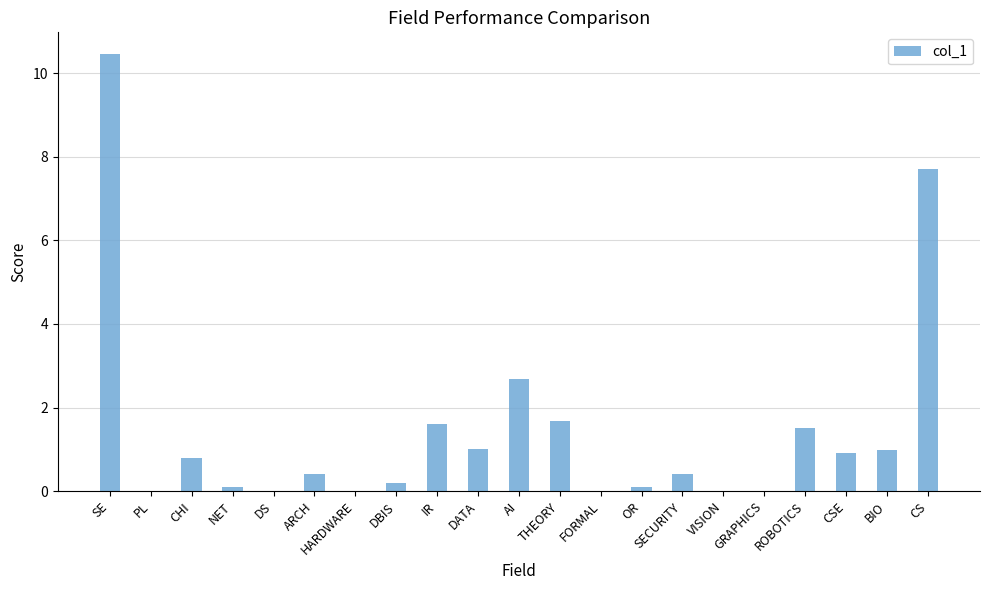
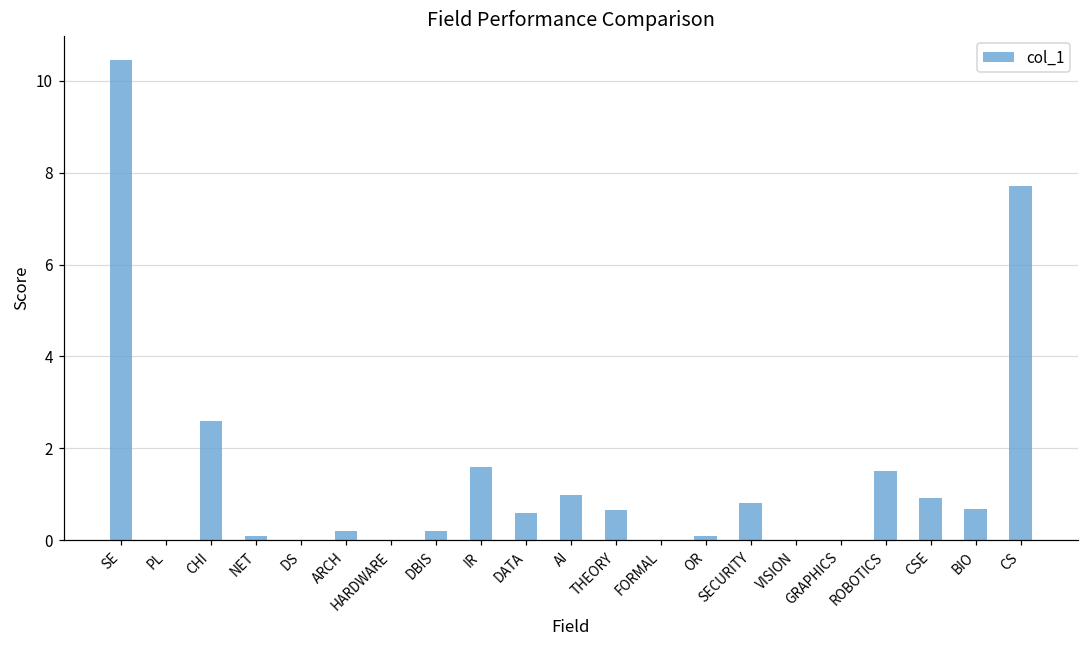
  {
    "SE": 10.5,
    "PL": 0.0,
-   "CHI": 0.8,
+   "CHI": 2.6,
    "NET": 0.1,
    "DS": 0.0,
-   "ARCH": 0.4,
+   "ARCH": 0.2,
    "HARDWARE": 0.0,
    "DBIS": 0.2,
    "IR": 1.6,
-   "DATA": 1.0,
-   "AI": 2.7,
-   "THEORY": 1.7,
+   "DATA": 0.6,
+   "AI": 1.0,
+   "THEORY": 0.7,
    "FORMAL": 0.0,
    "OR": 0.1,
-   "SECURITY": 0.4,
+   "SECURITY": 0.8,
    "VISION": 0.0,
    "GRAPHICS": 0.0,
    "ROBOTICS": 1.5,
    "CSE": 0.9,
-   "BIO": 1.0,
+   "BIO": 0.7,
    "CS": 7.7
  }
